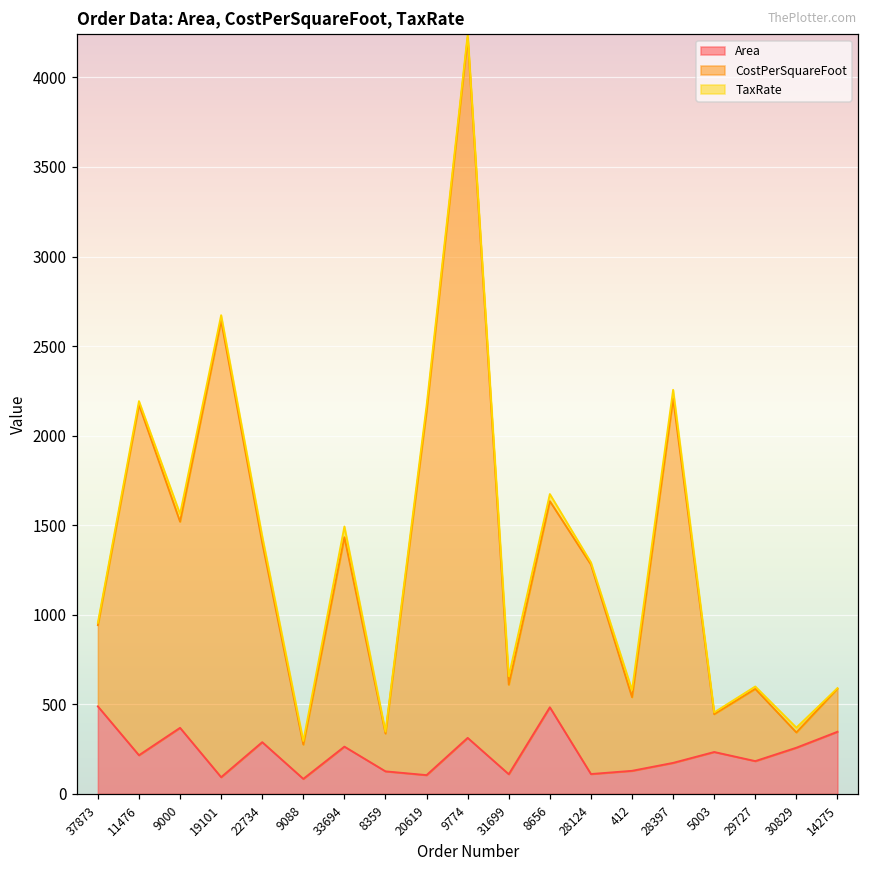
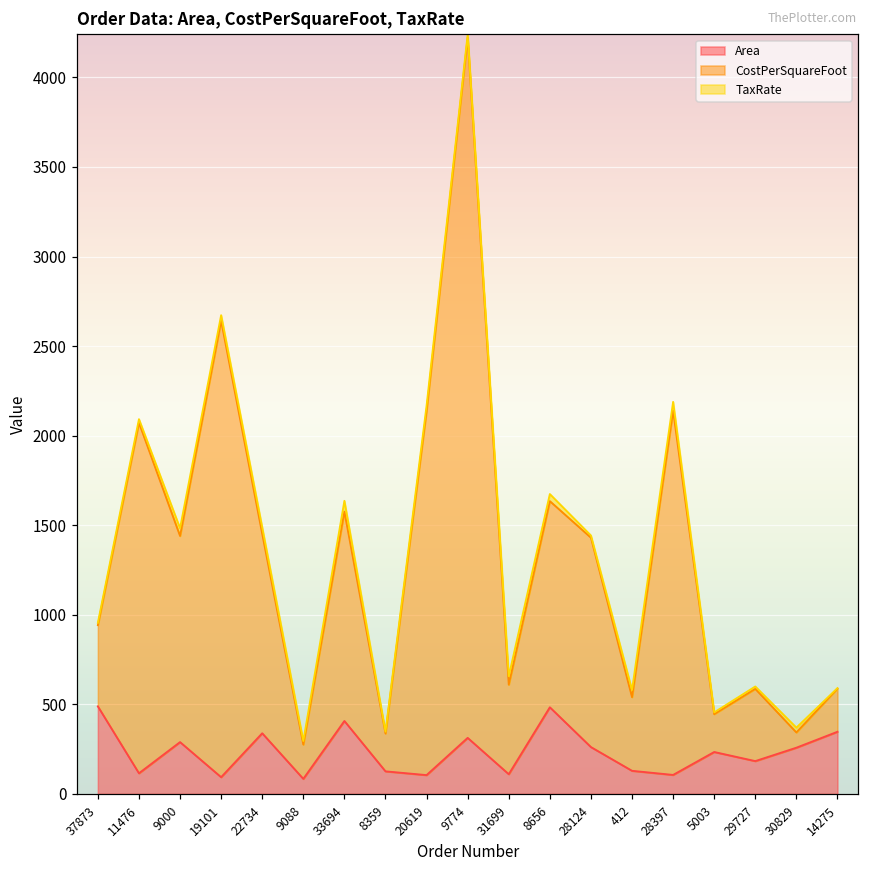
  {
    "Area": {
      "37873": 490,
-     "11476": 220,
-     "9000": 370,
+     "11476": 120,
+     "9000": 290,
      "19101": 90,
-     "22734": 290,
+     "22734": 340,
      "9088": 80,
-     "33694": 260,
+     "33694": 410,
      "8359": 130,
      "20619": 110,
      "9774": 310,
      "31699": 110,
      "8656": 480,
-     "28124": 110,
+     "28124": 260,
      "412": 130,
-     "28397": 170,
+     "28397": 110,
      "5003": 230,
      "29727": 180,
      "30829": 260,
      "14275": 350
    }
  }
